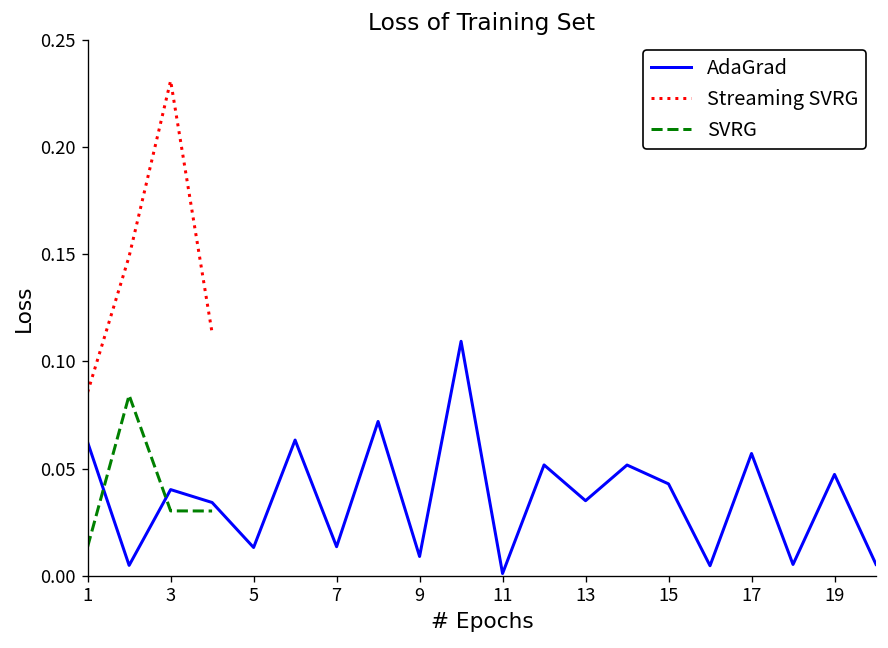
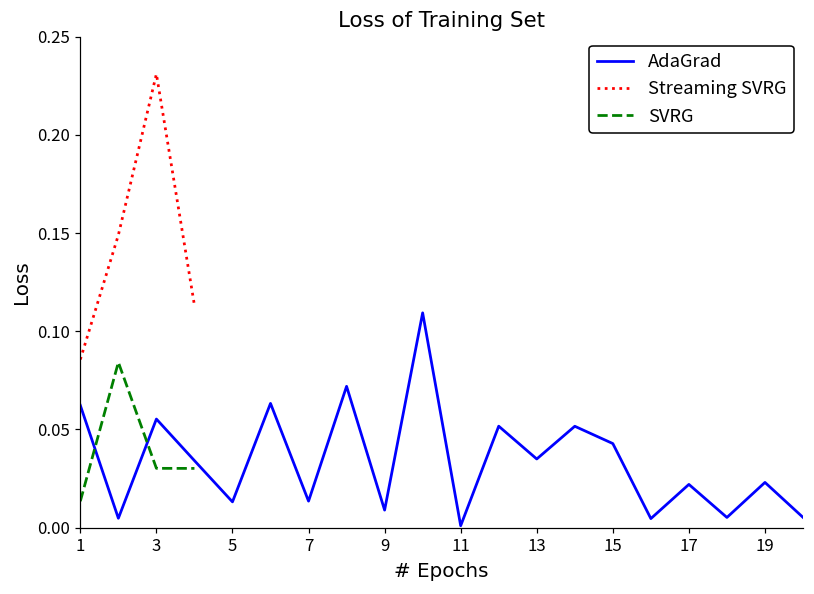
  {
    "AdaGrad": {
      "1": 0.062,
-     "3": 0.040,
+     "3": 0.055,
      "5": 0.013,
      "7": 0.014,
      "9": 0.009,
      "11": 0.001,
      "13": 0.035,
      "15": 0.043,
-     "17": 0.057,
-     "19": 0.047
+     "17": 0.022,
+     "19": 0.023
    },
    "Streaming SVRG": {
      "1": 0.086,
      "3": 0.231
    },
    "SVRG": {
      "1": 0.013,
      "3": 0.030
    }
  }
